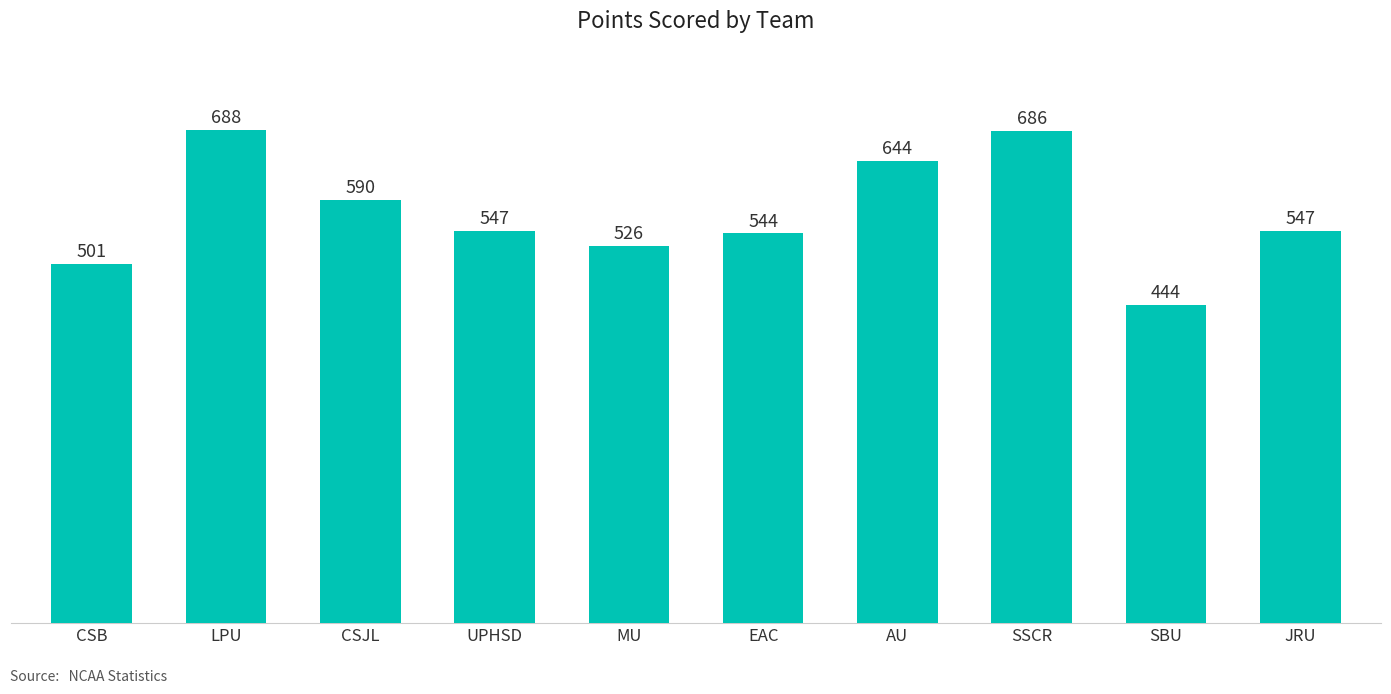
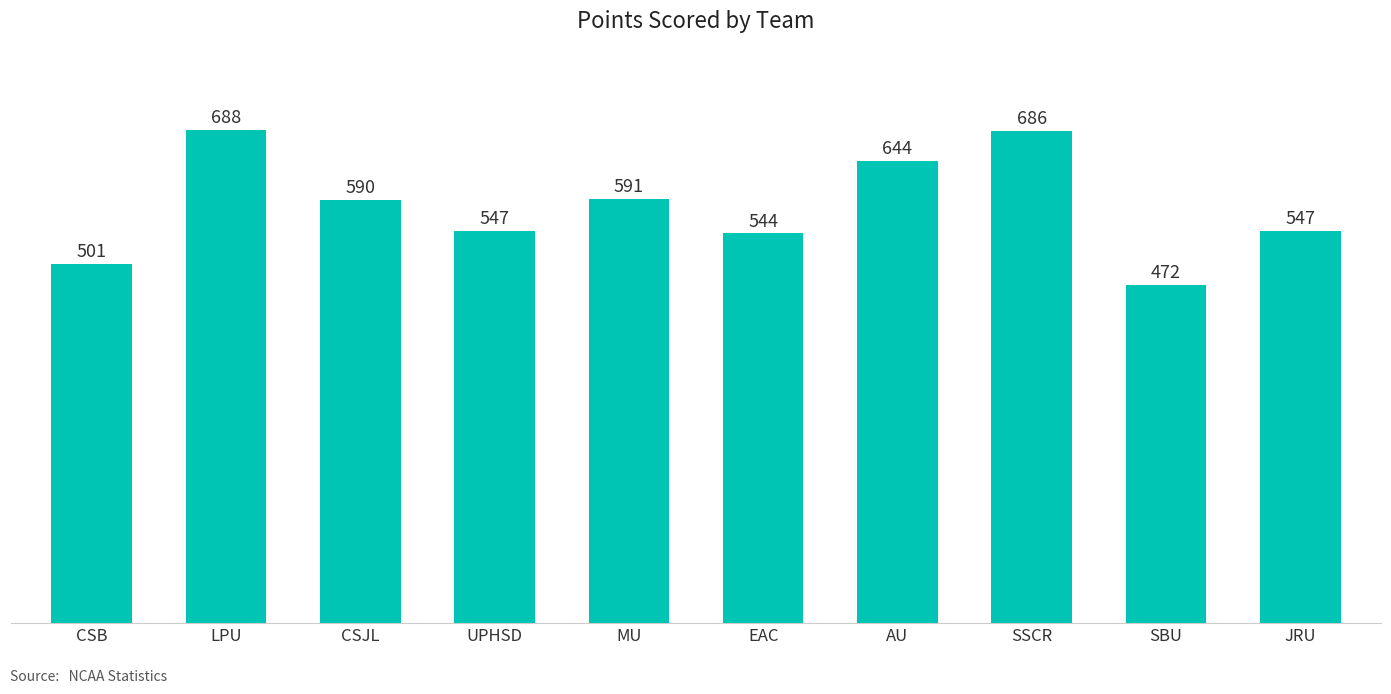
  {
    "CSB": 501,
    "LPU": 688,
    "CSJL": 590,
    "UPHSD": 547,
-   "MU": 526,
+   "MU": 591,
    "EAC": 544,
    "AU": 644,
    "SSCR": 686,
-   "SBU": 444,
+   "SBU": 472,
    "JRU": 547
  }
